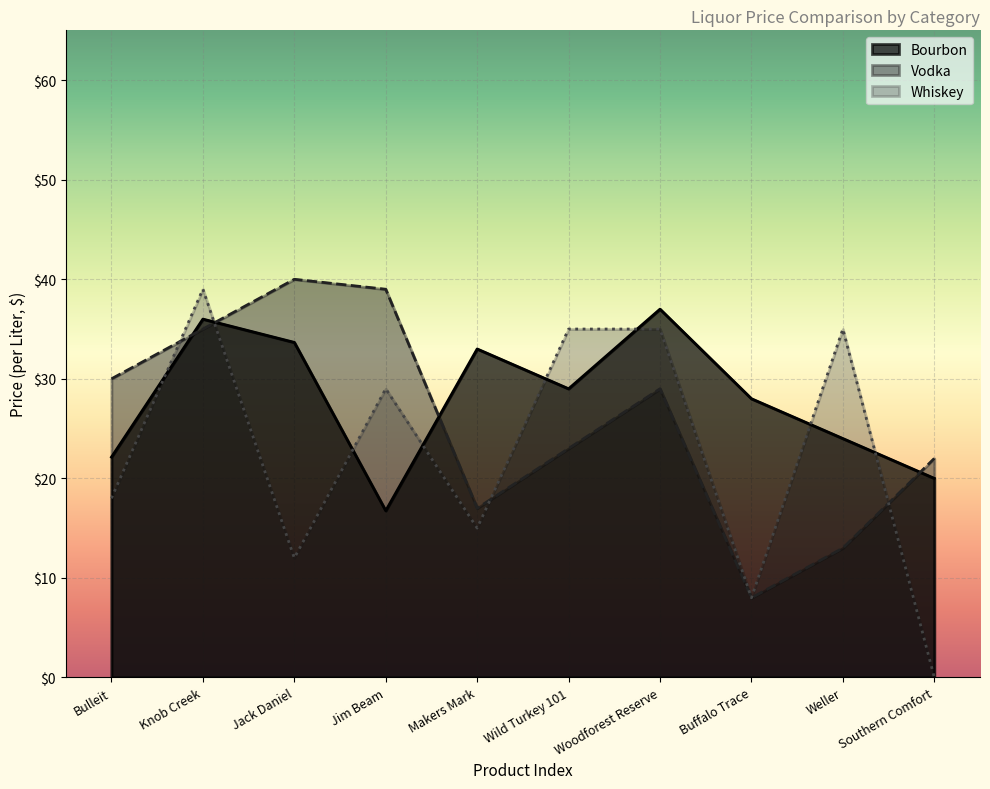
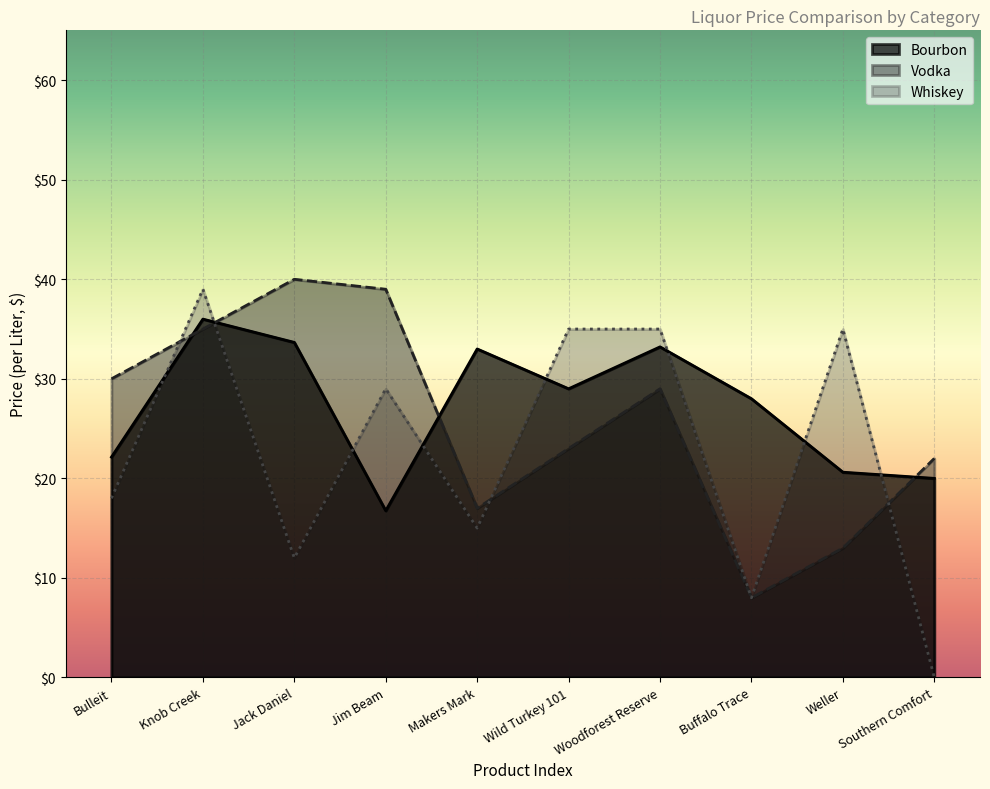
  {
    "Bourbon": {
      "Bulleit": "$22",
      "Knob Creek": "$36",
      "Jack Daniel": "$34",
      "Jim Beam": "$17",
      "Makers Mark": "$33",
      "Wild Turkey 101": "$29",
-     "Woodforest Reserve": "$37",
+     "Woodforest Reserve": "$33",
      "Buffalo Trace": "$28",
-     "Weller": "$24",
+     "Weller": "$21",
      "Southern Comfort": "$20"
    }
  }
